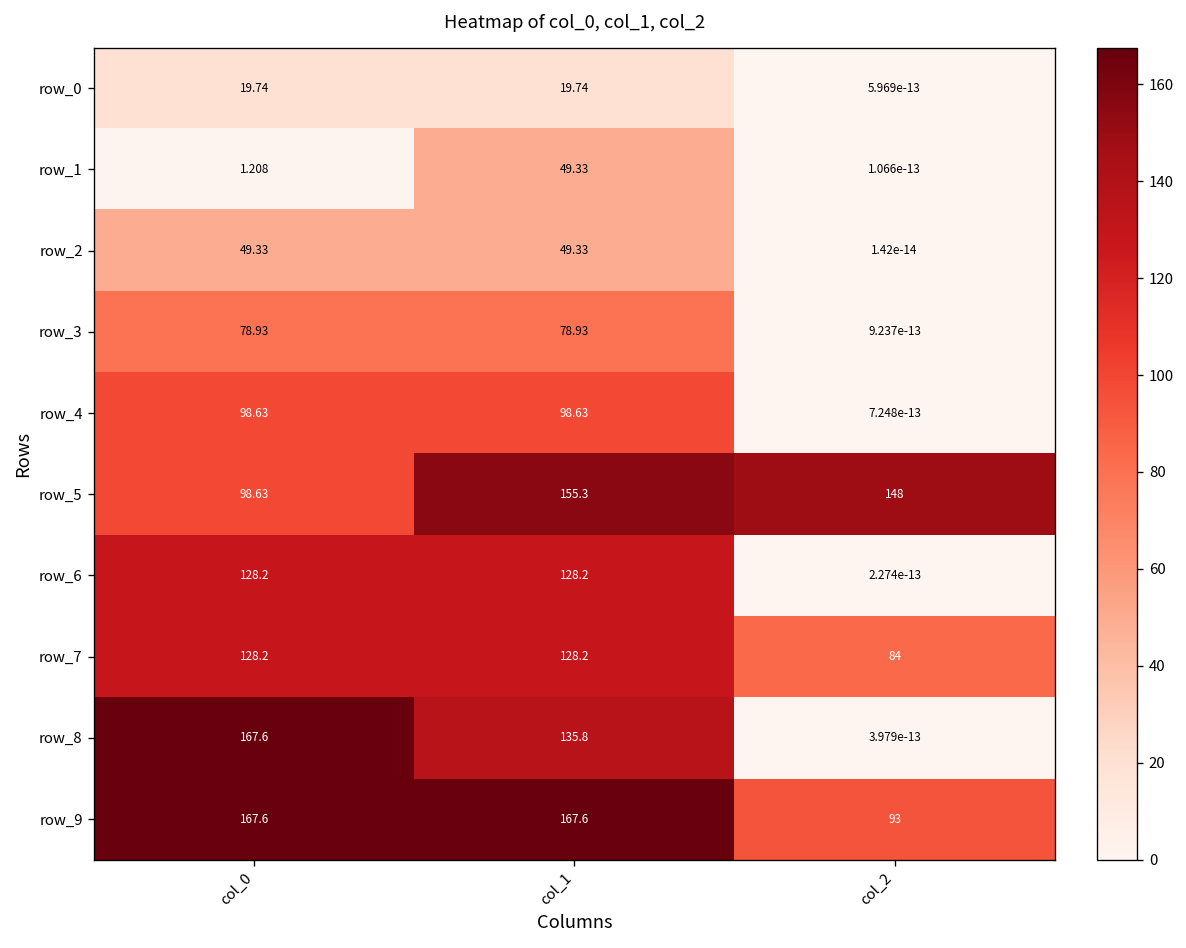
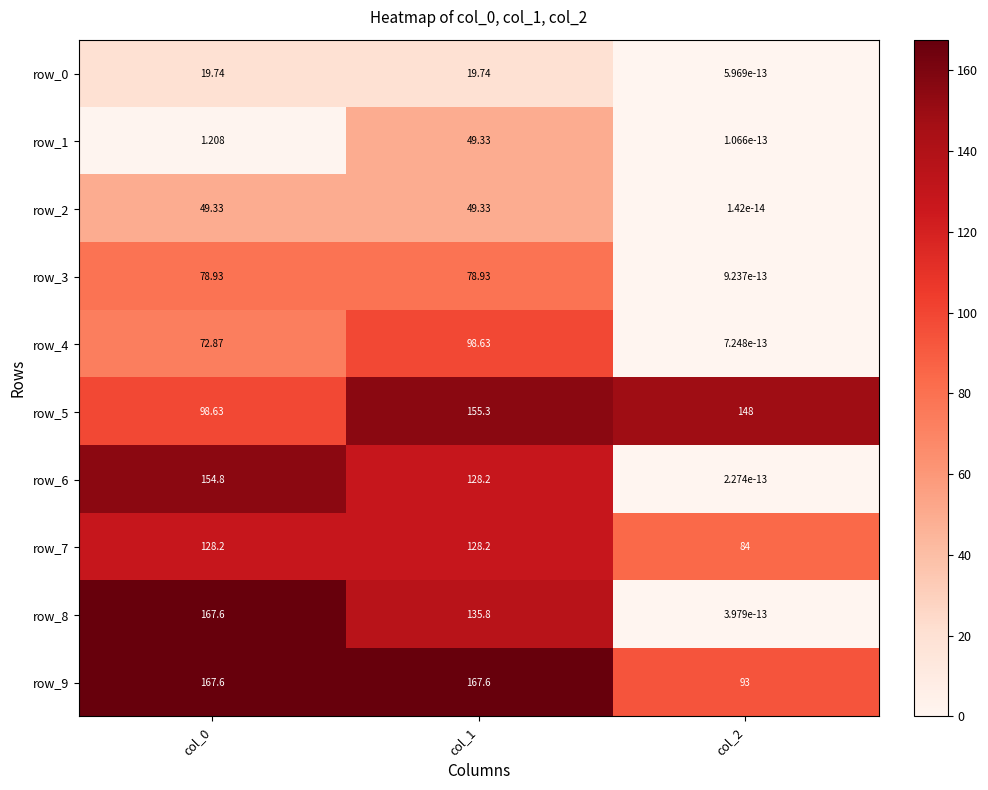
  {
    "row_0": {
      "col_0": "19.74",
      "col_1": "19.74",
      "col_2": "5.969e-13"
    },
    "row_1": {
      "col_0": "1.208",
      "col_1": "49.33",
      "col_2": "1.066e-13"
    },
    "row_2": {
      "col_0": "49.33",
      "col_1": "49.33",
      "col_2": "1.42e-14"
    },
    "row_3": {
      "col_0": "78.93",
      "col_1": "78.93",
      "col_2": "9.237e-13"
    },
    "row_4": {
-     "col_0": "98.63",
+     "col_0": "72.87",
      "col_1": "98.63",
      "col_2": "7.248e-13"
    },
    "row_5": {
      "col_0": "98.63",
      "col_1": "155.3",
      "col_2": "148"
    },
    "row_6": {
-     "col_0": "128.2",
+     "col_0": "154.8",
      "col_1": "128.2",
      "col_2": "2.274e-13"
    },
    "row_7": {
      "col_0": "128.2",
      "col_1": "128.2",
      "col_2": "84"
    },
    "row_8": {
      "col_0": "167.6",
      "col_1": "135.8",
      "col_2": "3.979e-13"
    },
    "row_9": {
      "col_0": "167.6",
      "col_1": "167.6",
      "col_2": "93"
    }
  }
